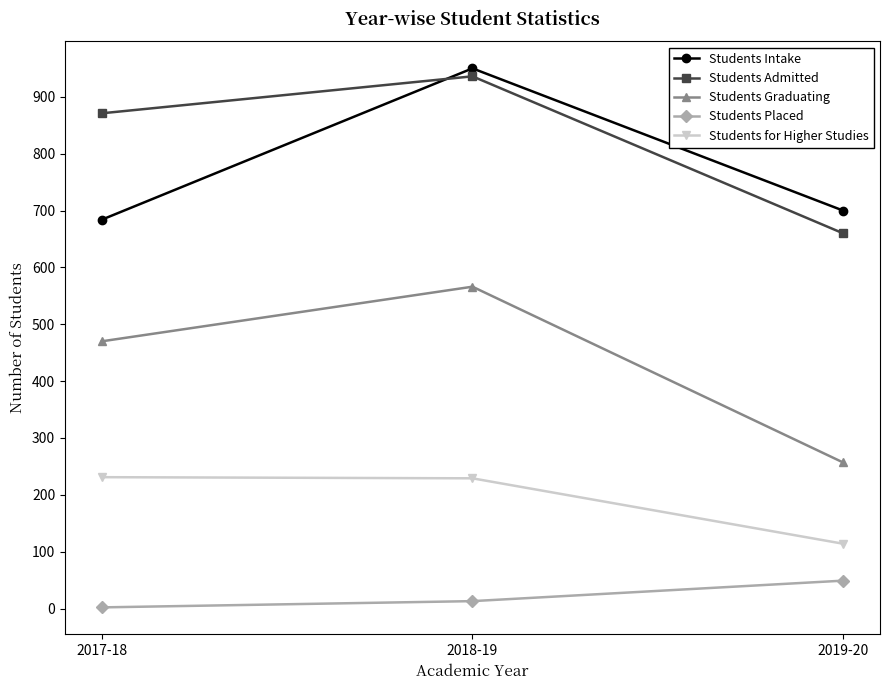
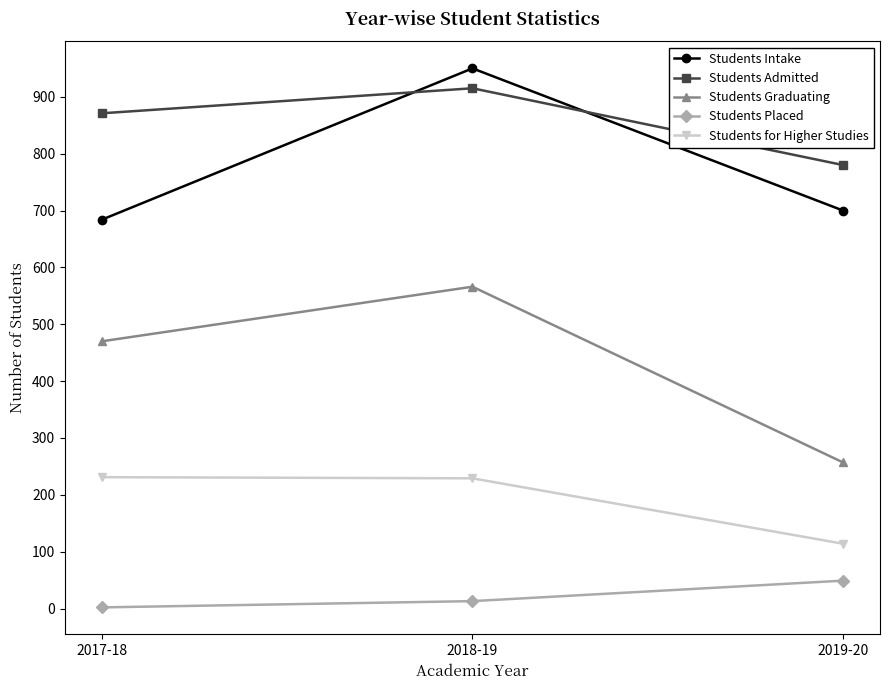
  {
    "Students Intake": {
      "2017-18": 680,
      "2018-19": 950,
      "2019-20": 700
    },
    "Students Admitted": {
      "2017-18": 870,
-     "2018-19": 940,
-     "2019-20": 660
+     "2018-19": 920,
+     "2019-20": 780
    }
  }
